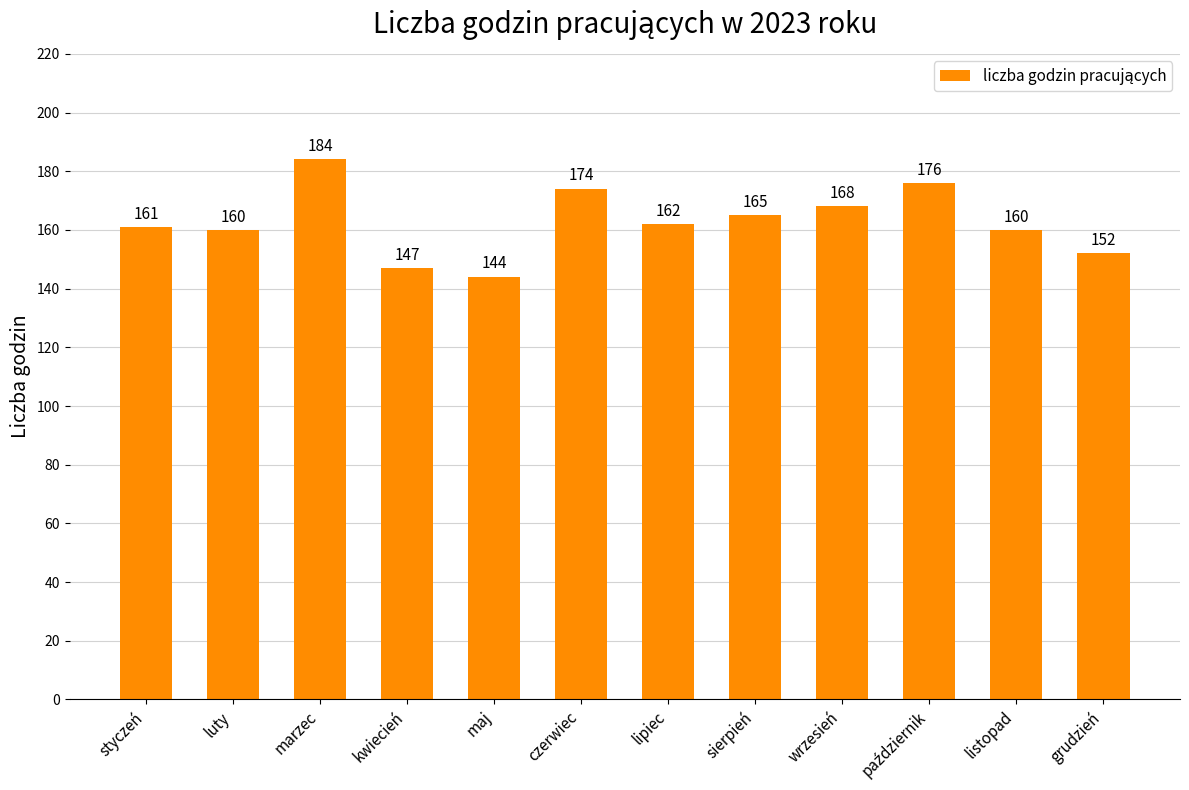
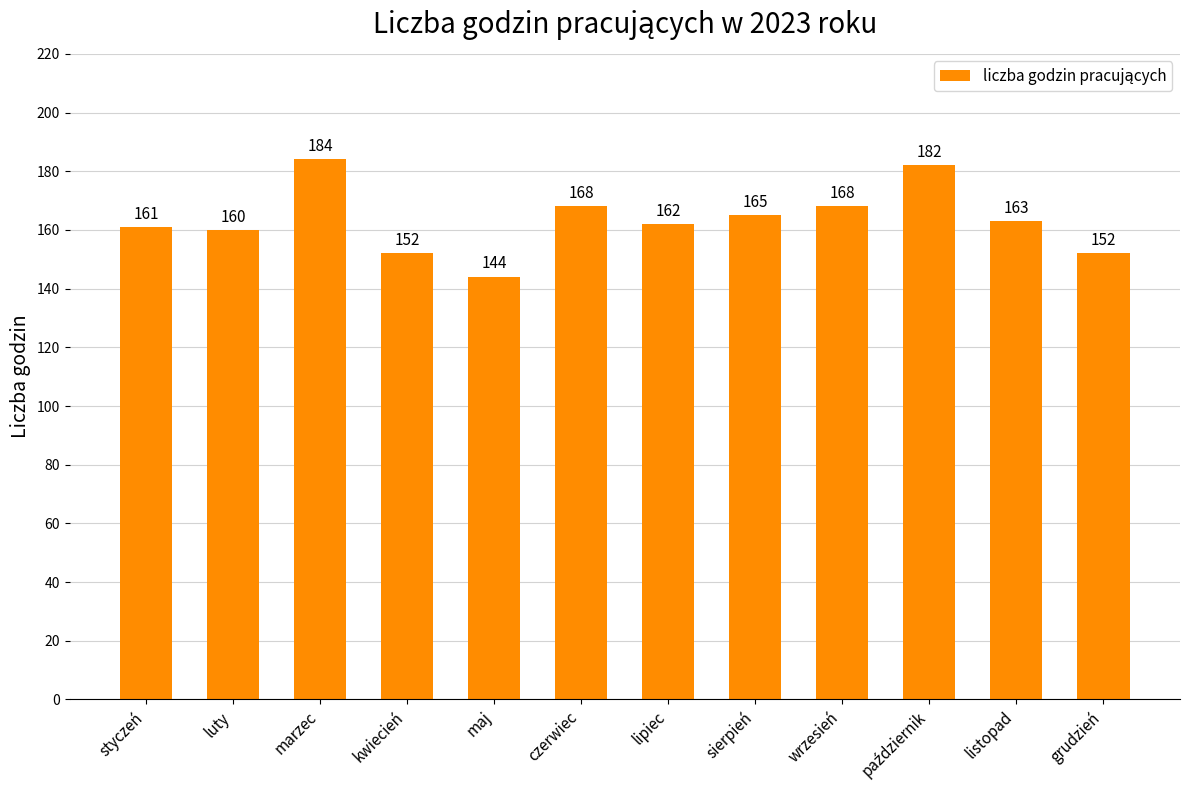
  {
    "styczeń": 161,
    "luty": 160,
    "marzec": 184,
-   "kwiecień": 147,
+   "kwiecień": 152,
    "maj": 144,
-   "czerwiec": 174,
+   "czerwiec": 168,
    "lipiec": 162,
    "sierpień": 165,
    "wrzesień": 168,
-   "październik": 176,
-   "listopad": 160,
+   "październik": 182,
+   "listopad": 163,
    "grudzień": 152
  }
